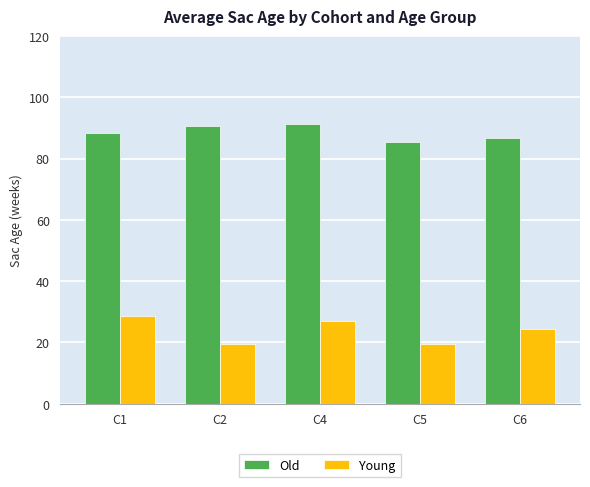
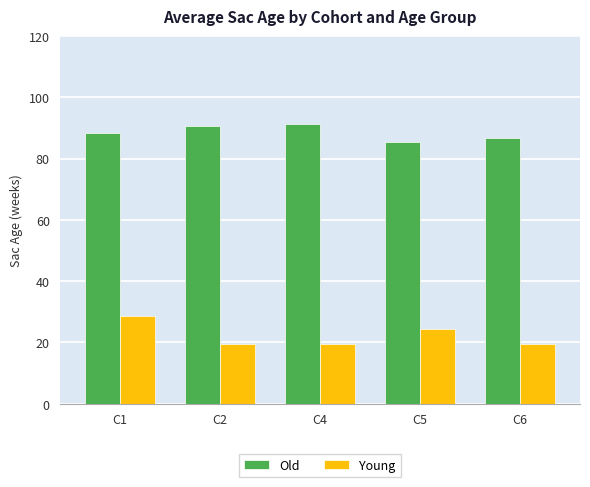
  {
    "Old": {
      "C1": 88,
      "C2": 91,
      "C4": 91,
      "C5": 85,
      "C6": 87
    },
    "Young": {
      "C1": 29,
      "C2": 19,
-     "C4": 27,
-     "C5": 19,
-     "C6": 25
+     "C4": 19,
+     "C5": 24,
+     "C6": 19
    }
  }
